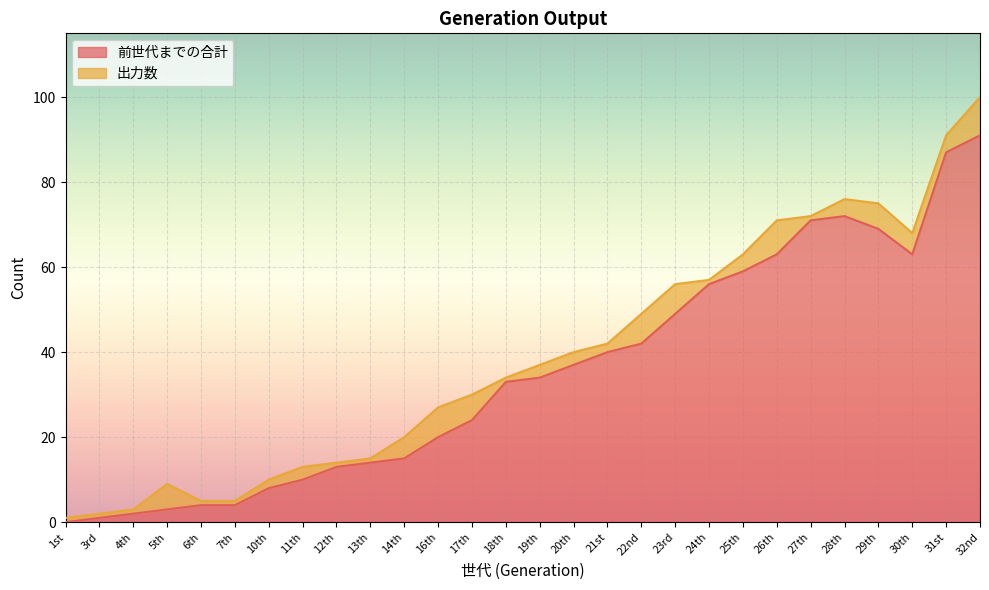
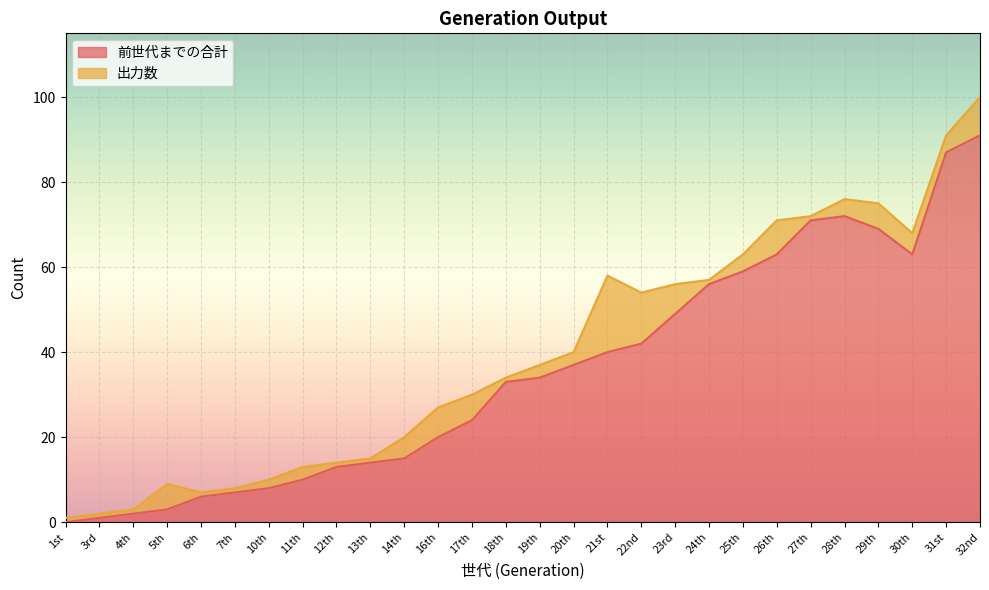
  {
    "前世代までの合計": {
      "1st": 0,
      "3rd": 1,
      "4th": 2,
      "5th": 3,
-     "6th": 4,
-     "7th": 4,
+     "6th": 6,
+     "7th": 7,
      "10th": 8,
      "11th": 10,
      "12th": 13,
      "13th": 14,
      "14th": 15,
      "16th": 20,
      "17th": 24,
      "18th": 33,
      "19th": 34,
      "20th": 37,
      "21st": 40,
      "22nd": 42,
      "23rd": 49,
      "24th": 56,
      "25th": 59,
      "26th": 63,
      "27th": 71,
      "28th": 72,
      "29th": 69,
      "30th": 63,
      "31st": 87,
      "32nd": 91
    },
    "出力数": {
      "1st": 1,
      "3rd": 1,
      "4th": 1,
      "5th": 6,
      "6th": 1,
      "7th": 1,
      "10th": 2,
      "11th": 3,
      "12th": 1,
      "13th": 1,
      "14th": 5,
      "16th": 7,
      "17th": 6,
      "18th": 1,
      "19th": 3,
      "20th": 3,
-     "21st": 2,
-     "22nd": 7,
+     "21st": 18,
+     "22nd": 12,
      "23rd": 7,
      "24th": 1,
      "25th": 4,
      "26th": 8,
      "27th": 1,
      "28th": 4,
      "29th": 6,
      "30th": 5,
      "31st": 4,
      "32nd": 9
    }
  }
